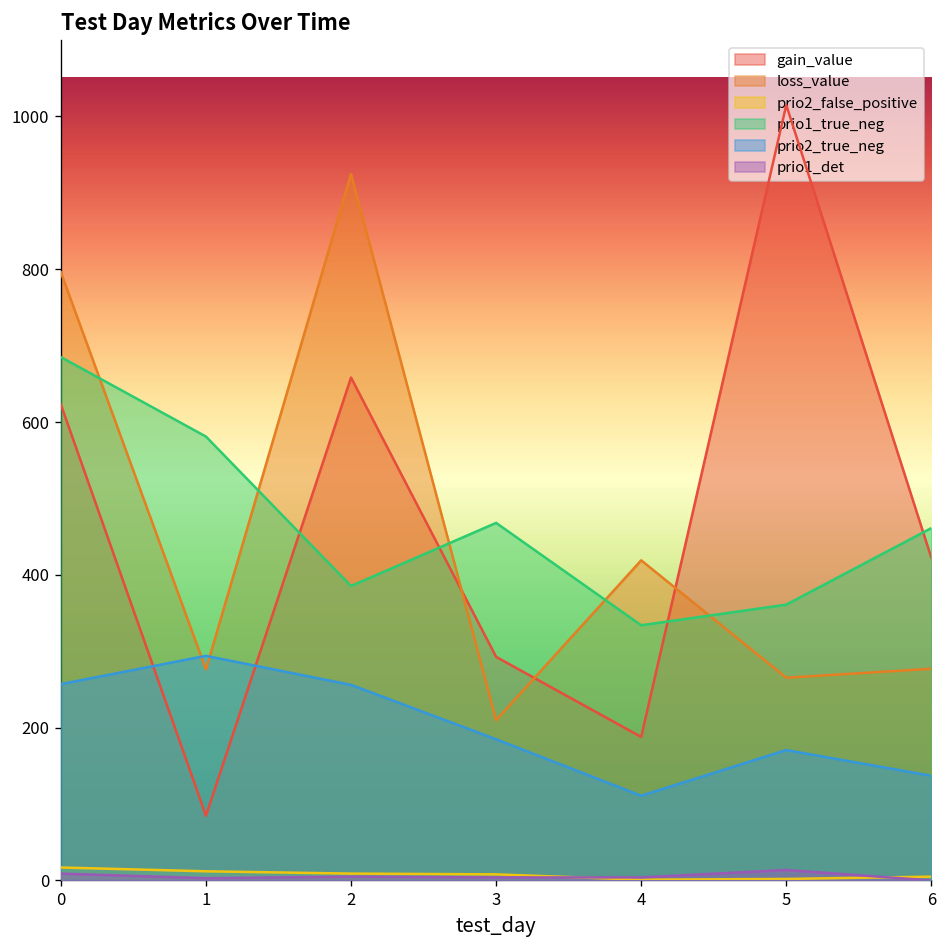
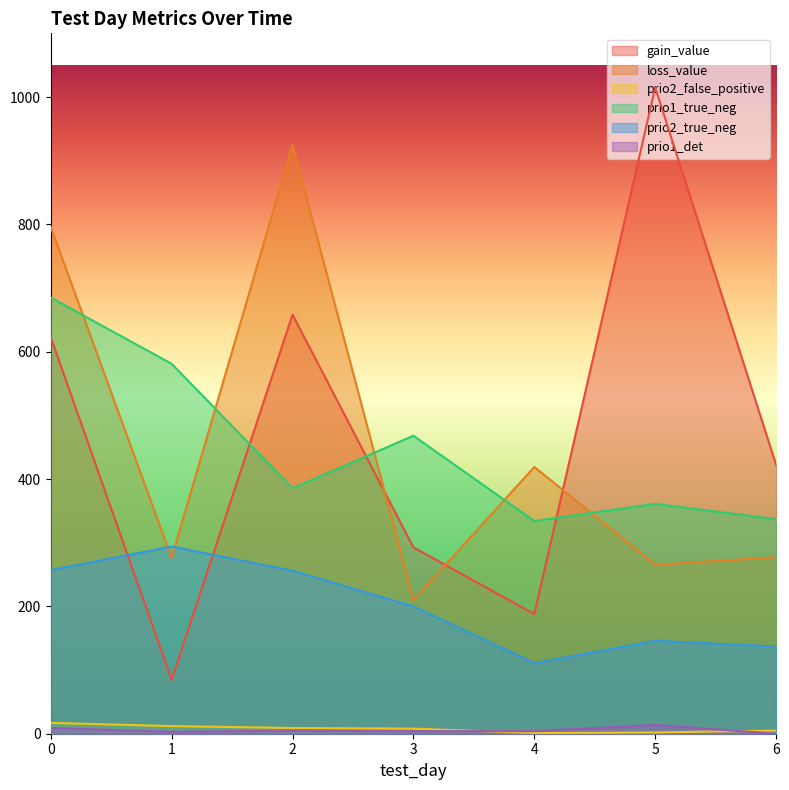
  {
    "prio1_true_neg": {
      "0": 690,
      "1": 580,
      "2": 390,
      "3": 470,
      "4": 330,
      "5": 360,
-     "6": 460
+     "6": 340
    },
    "prio2_true_neg": {
      "0": 260,
      "1": 290,
      "2": 260,
-     "3": 180,
+     "3": 200,
      "4": 110,
-     "5": 170,
+     "5": 150,
      "6": 140
    },
    "prio1_det": {
      "0": 10,
      "1": 0,
      "3": 0,
      "5": 10,
      "6": 0
    }
  }
